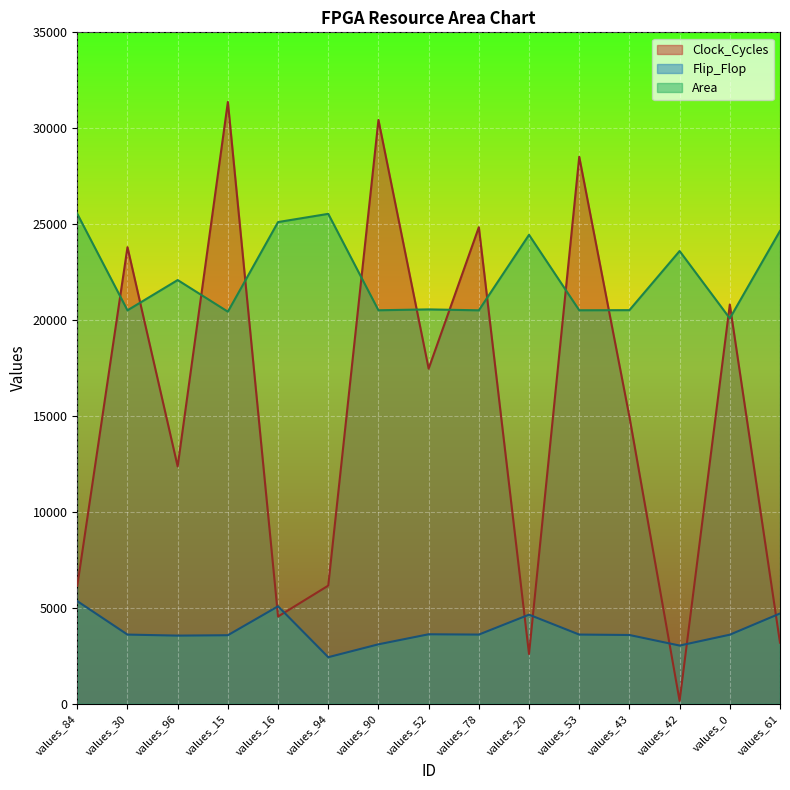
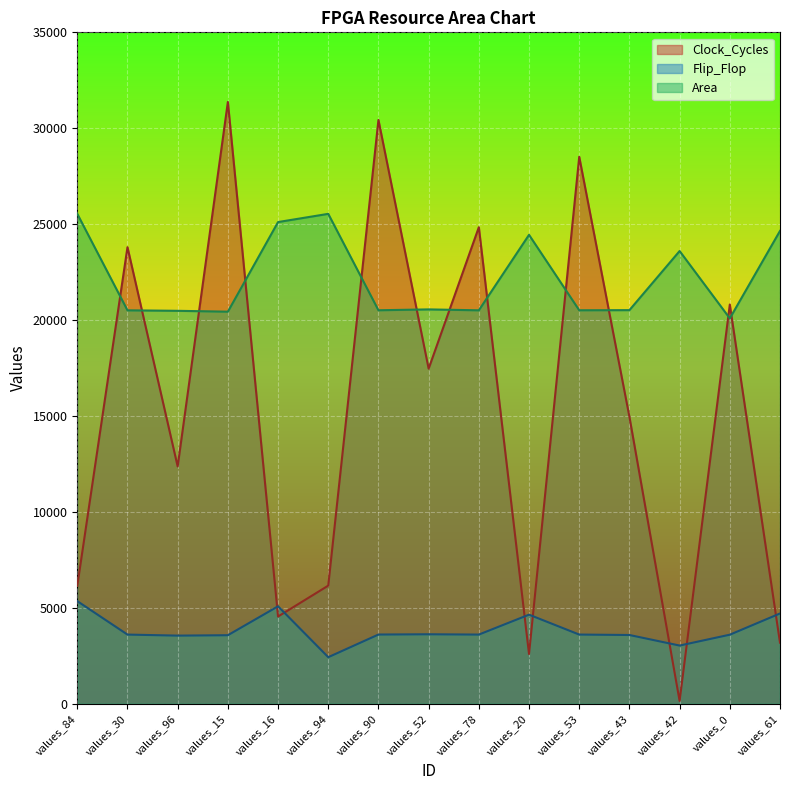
  {
    "Clock_Cycles": {
      "values_84": 6200,
      "values_30": 23800,
      "values_96": 12400,
      "values_15": 31400,
      "values_16": 4600,
      "values_94": 6200,
      "values_90": 30400,
      "values_52": 17500,
      "values_78": 24800,
      "values_20": 2600,
      "values_53": 28500,
      "values_43": 15000,
      "values_42": 200,
      "values_0": 20800,
      "values_61": 3200
    },
    "Flip_Flop": {
      "values_84": 5400,
      "values_30": 3600,
      "values_96": 3600,
      "values_15": 3600,
      "values_16": 5100,
      "values_94": 2400,
-     "values_90": 3100,
+     "values_90": 3600,
      "values_52": 3600,
      "values_78": 3600,
      "values_20": 4700,
      "values_53": 3600,
      "values_43": 3600,
      "values_42": 3000,
      "values_0": 3600,
      "values_61": 4700
    },
    "Area": {
      "values_84": 25500,
      "values_30": 20500,
-     "values_96": 22100,
+     "values_96": 20500,
      "values_15": 20400,
      "values_16": 25100,
      "values_94": 25500,
      "values_90": 20500,
      "values_52": 20600,
      "values_78": 20500,
      "values_20": 24400,
      "values_53": 20500,
      "values_43": 20500,
      "values_42": 23600,
      "values_0": 20100,
      "values_61": 24700
    }
  }
